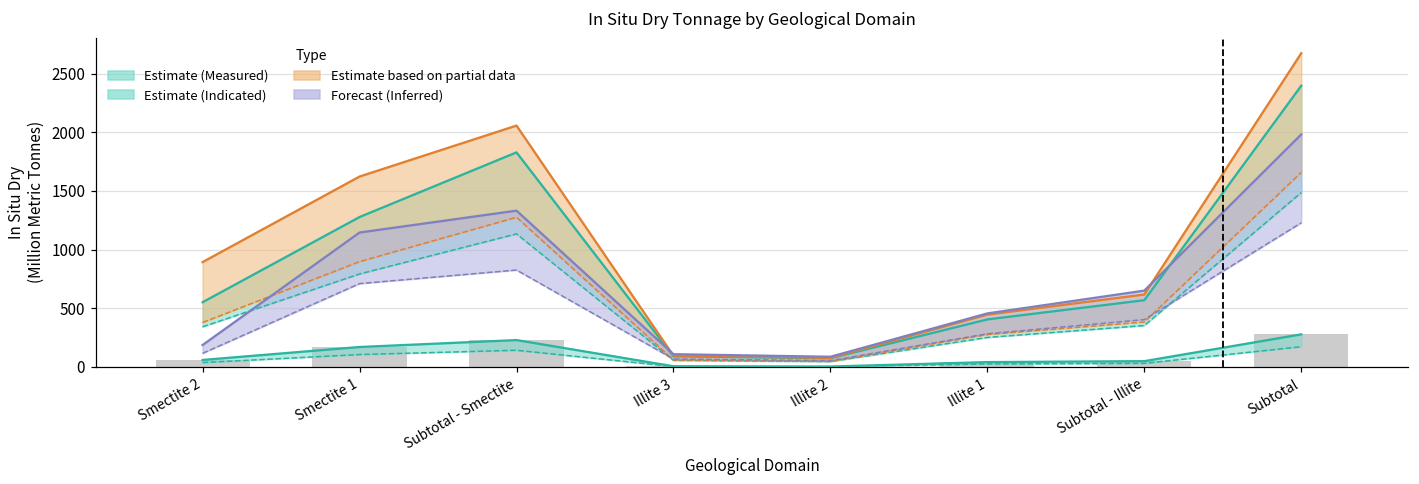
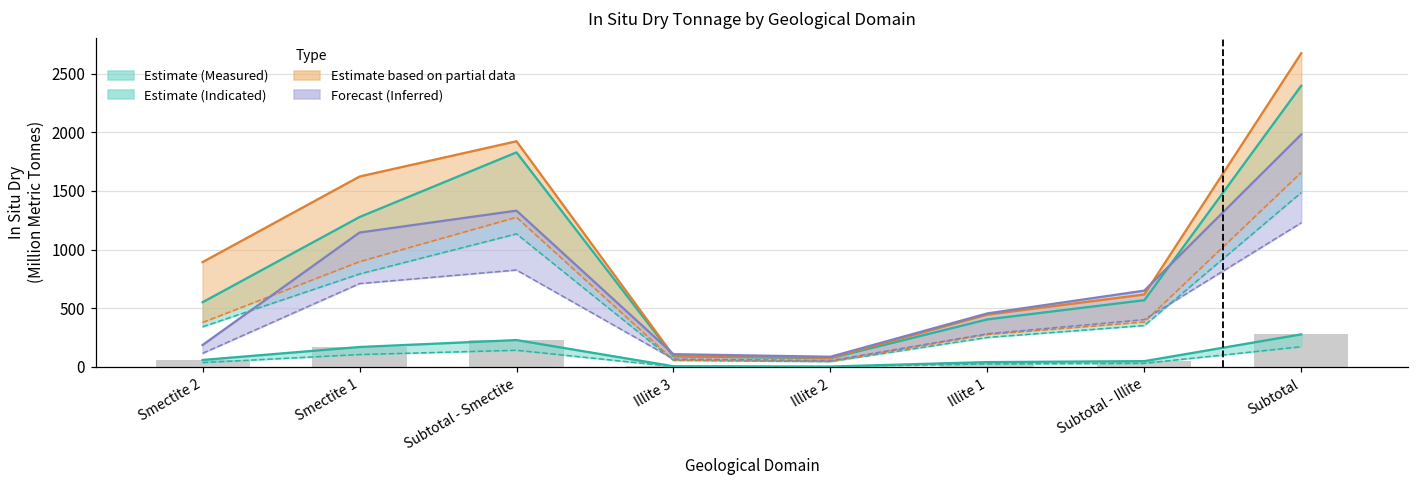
  {
    "Estimate based on partial data": {
      "Smectite 2": 890,
      "Smectite 1": 1620,
-     "Subtotal - Smectite": 2060,
+     "Subtotal - Smectite": 1920,
      "Subtotal - Illite": 620,
      "Subtotal": 2670
    }
  }
